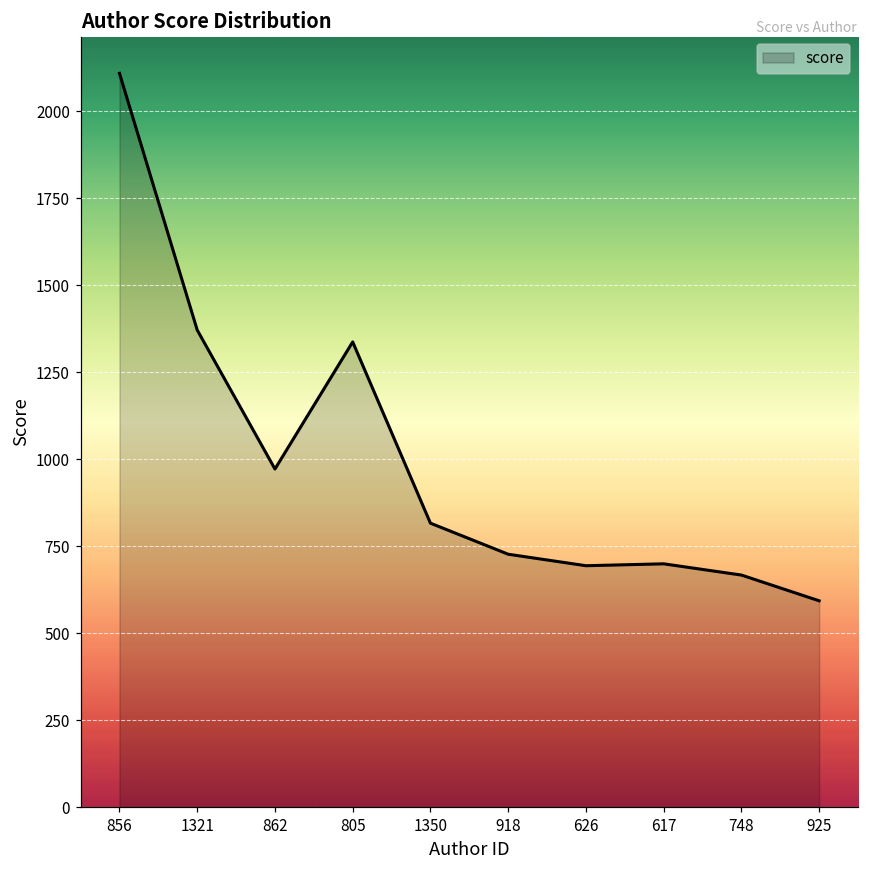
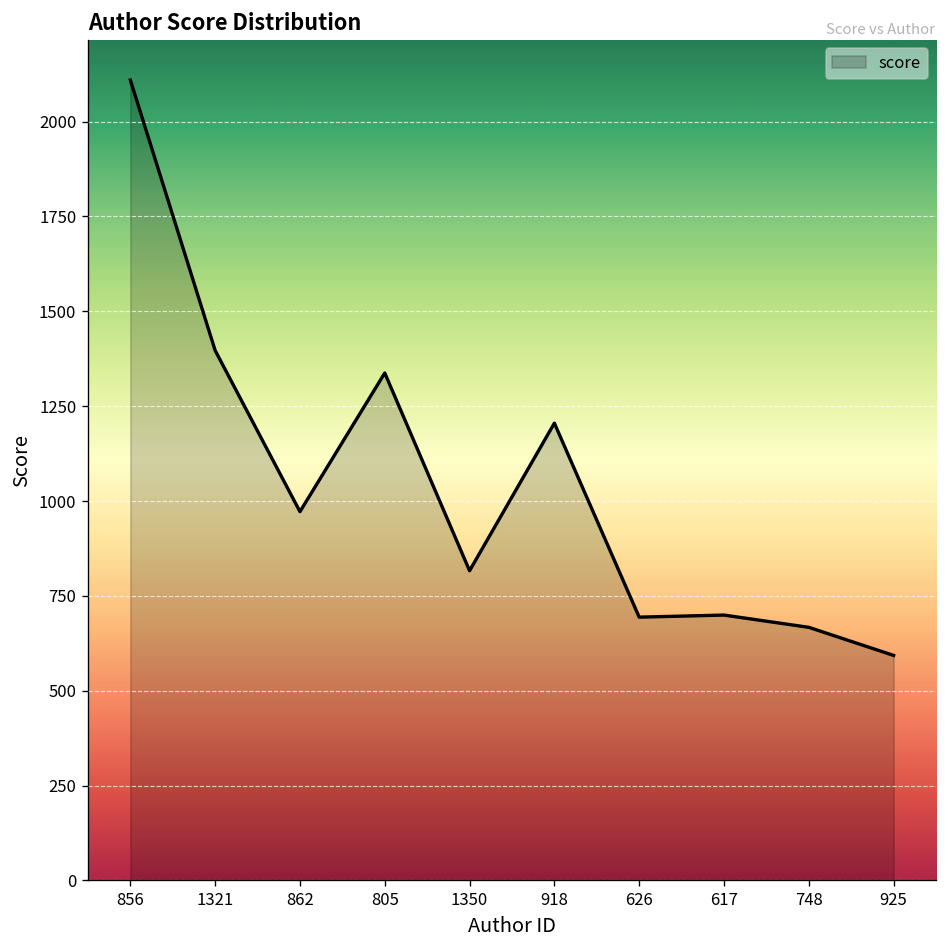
  {
    "856": 2110,
-   "1321": 1370,
+   "1321": 1400,
    "862": 970,
    "805": 1340,
    "1350": 820,
-   "918": 730,
+   "918": 1210,
    "626": 690,
    "617": 700,
    "748": 670,
    "925": 590
  }
